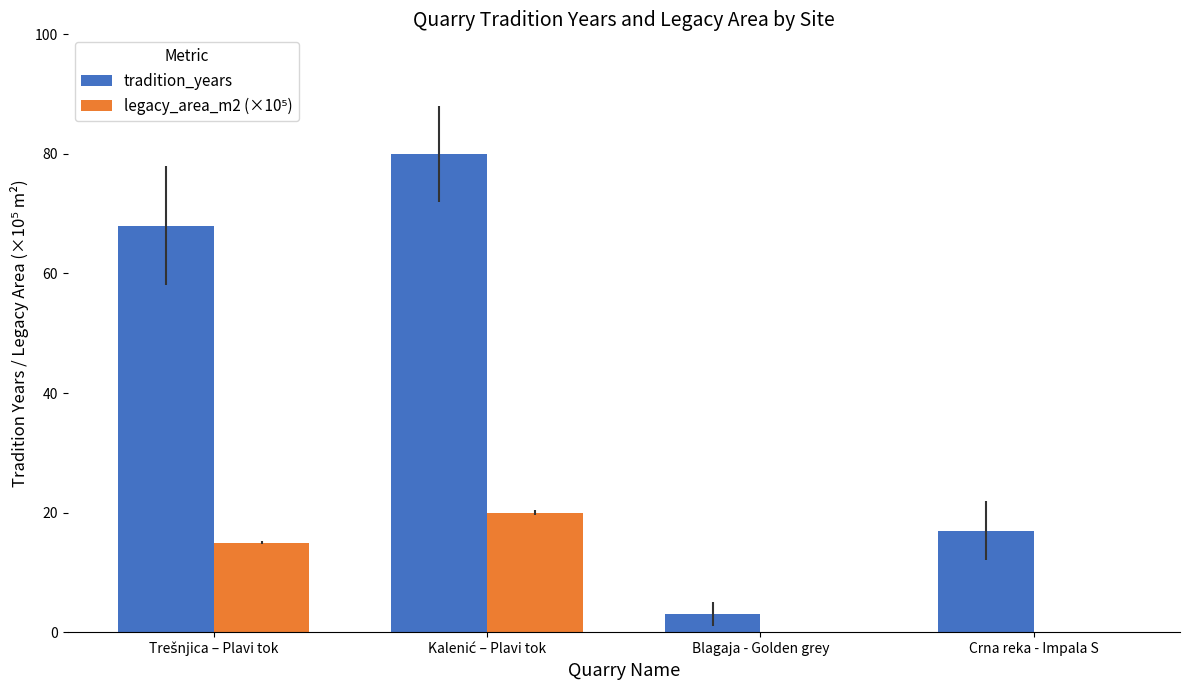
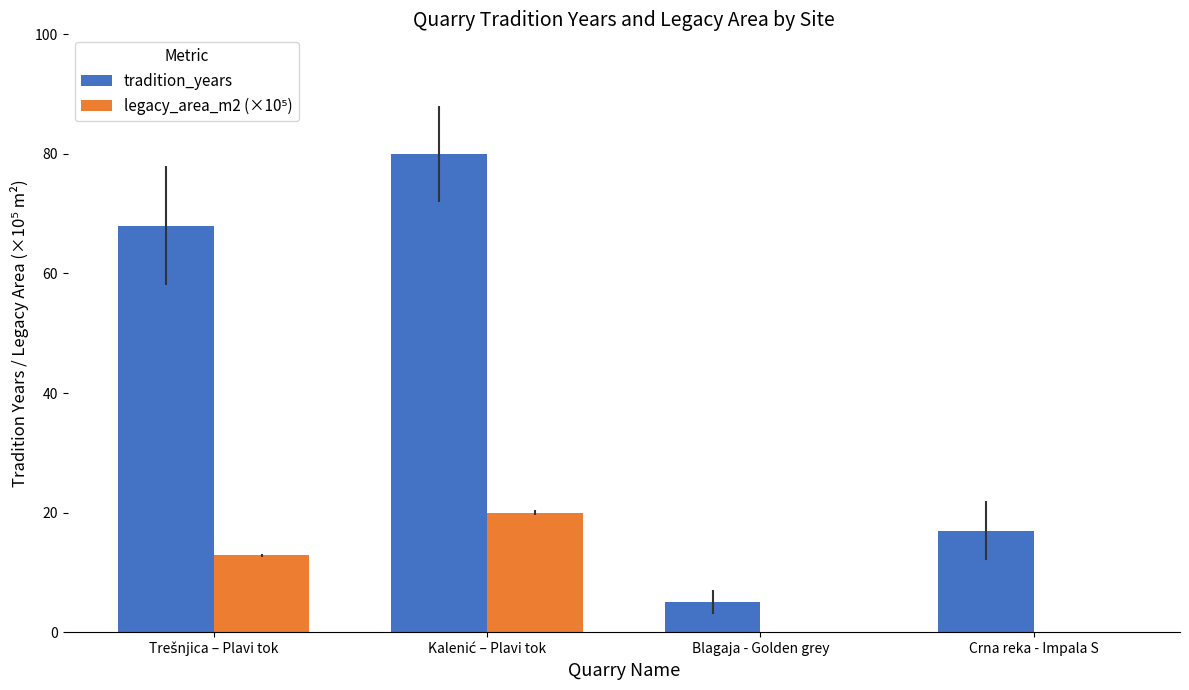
  {
    "tradition_years": {
      "Trešnjica – Plavi tok": 68,
      "Kalenić – Plavi tok": 80,
-     "Blagaja - Golden grey": 3,
+     "Blagaja - Golden grey": 5,
      "Crna reka - Impala S": 17
    },
    "legacy_area_m2 (×10⁵)": {
-     "Trešnjica – Plavi tok": 15,
+     "Trešnjica – Plavi tok": 13,
      "Kalenić – Plavi tok": 20
    }
  }
